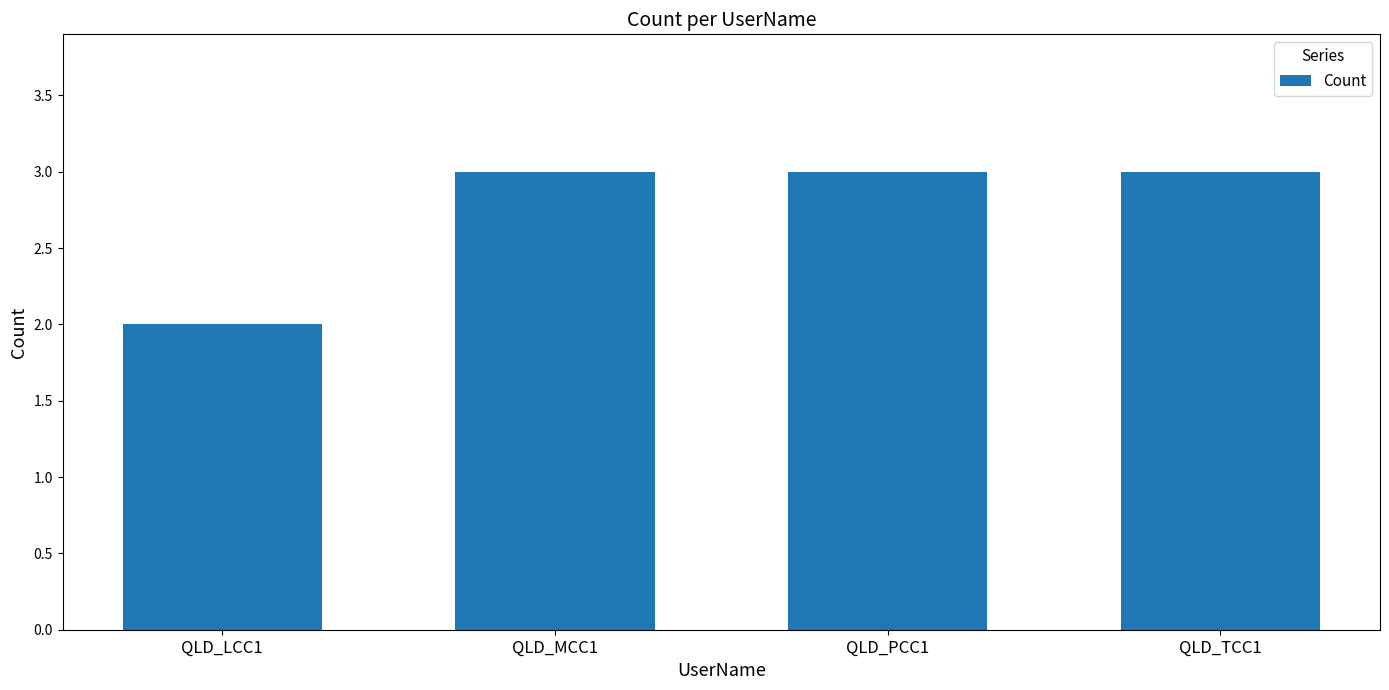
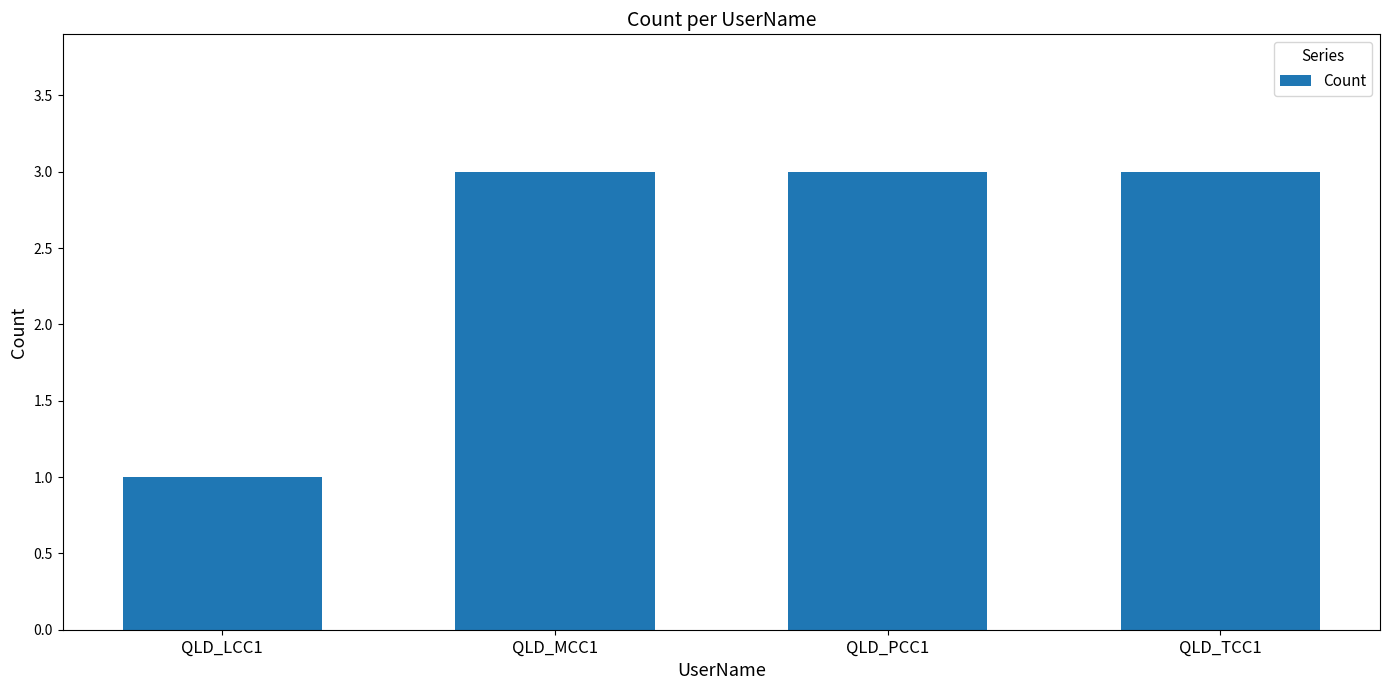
  {
-   "QLD_LCC1": 2,
+   "QLD_LCC1": 1,
    "QLD_MCC1": 3,
    "QLD_PCC1": 3,
    "QLD_TCC1": 3
  }
